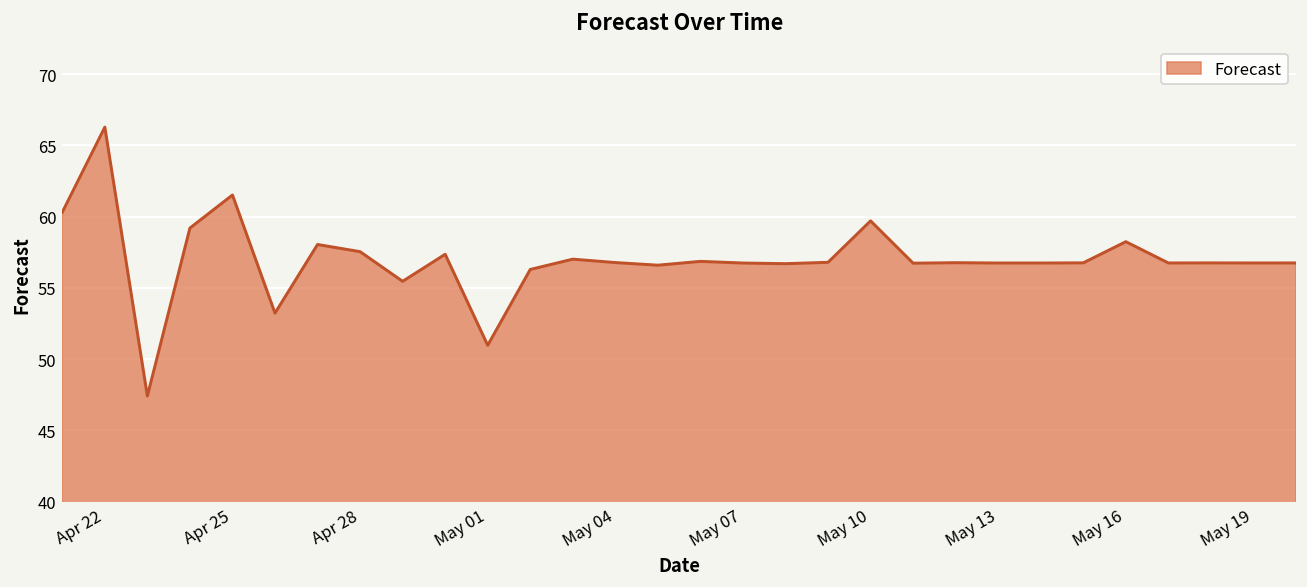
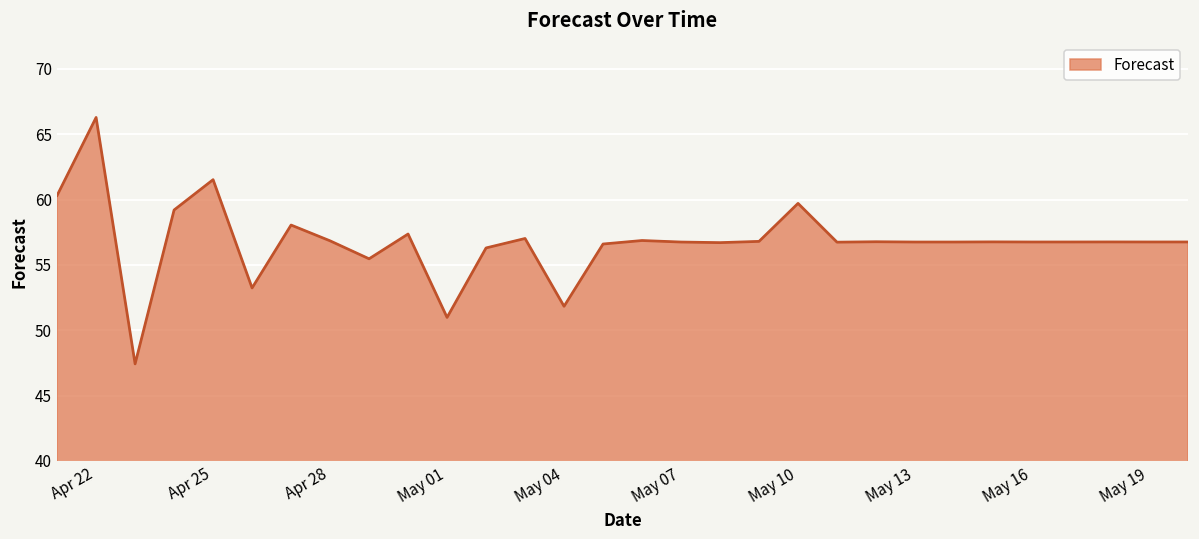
  {
    "Apr 22": 66.3,
    "Apr 25": 61.5,
-   "Apr 28": 57.5,
+   "Apr 28": 56.8,
    "May 01": 51.0,
-   "May 04": 56.8,
+   "May 04": 51.8,
    "May 07": 56.7,
    "May 10": 59.7,
    "May 13": 56.7,
-   "May 16": 58.2,
+   "May 16": 56.8,
    "May 19": 56.8
  }
